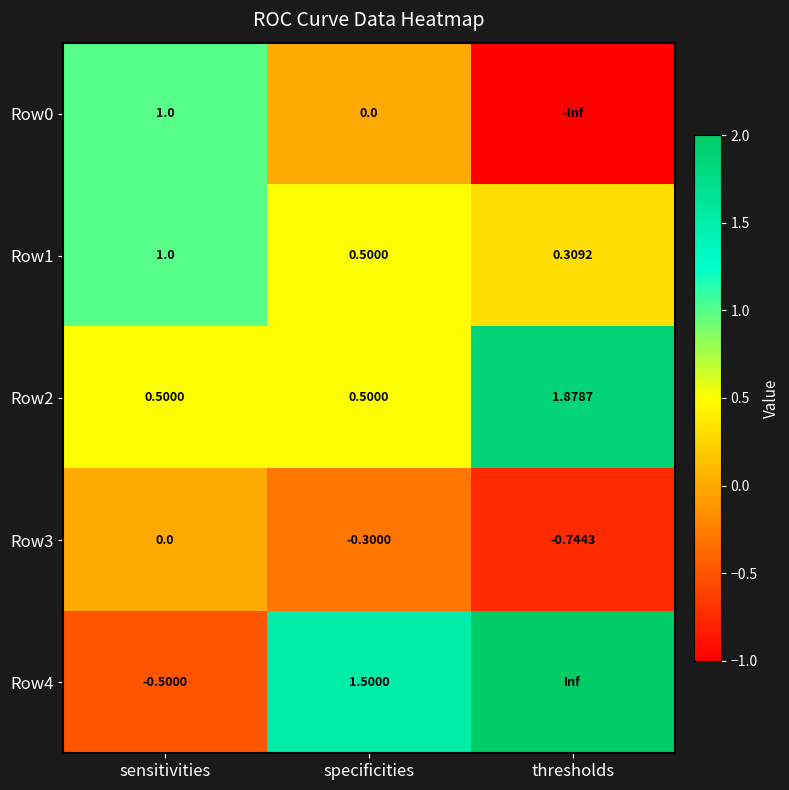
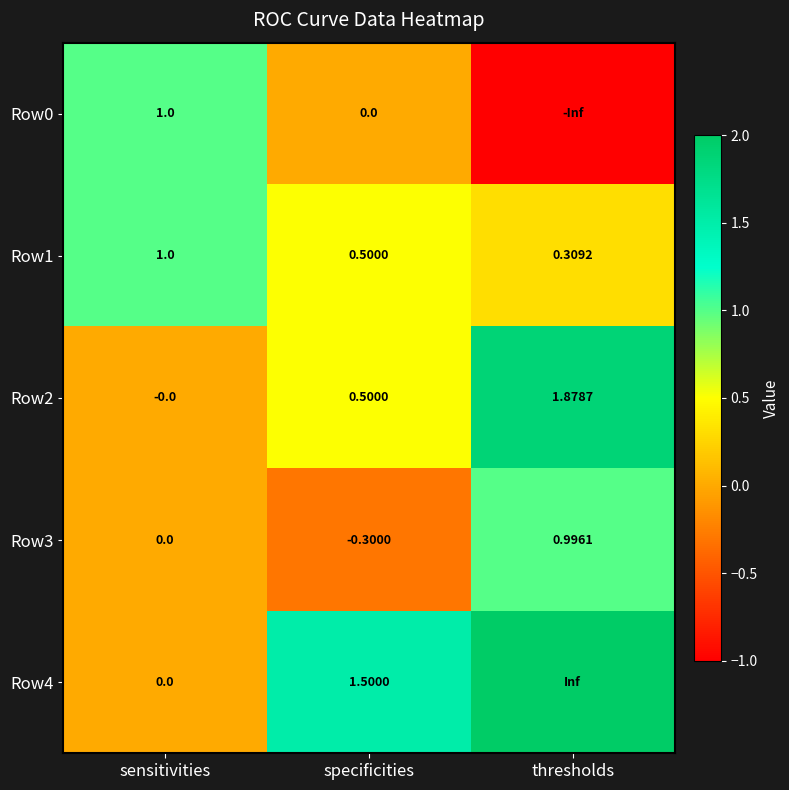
  {
    "Row0": {
      "sensitivities": 1.0,
      "specificities": 0.0
    },
    "Row1": {
      "sensitivities": 1.0,
      "specificities": 0.5000,
      "thresholds": 0.3092
    },
    "Row2": {
-     "sensitivities": 0.5000,
+     "sensitivities": -0.0,
      "specificities": 0.5000,
      "thresholds": 1.8787
    },
    "Row3": {
      "sensitivities": 0.0,
      "specificities": -0.3000,
-     "thresholds": -0.7443
+     "thresholds": 0.9961
    },
    "Row4": {
-     "sensitivities": -0.5000,
+     "sensitivities": 0.0,
      "specificities": 1.5000
    }
  }
